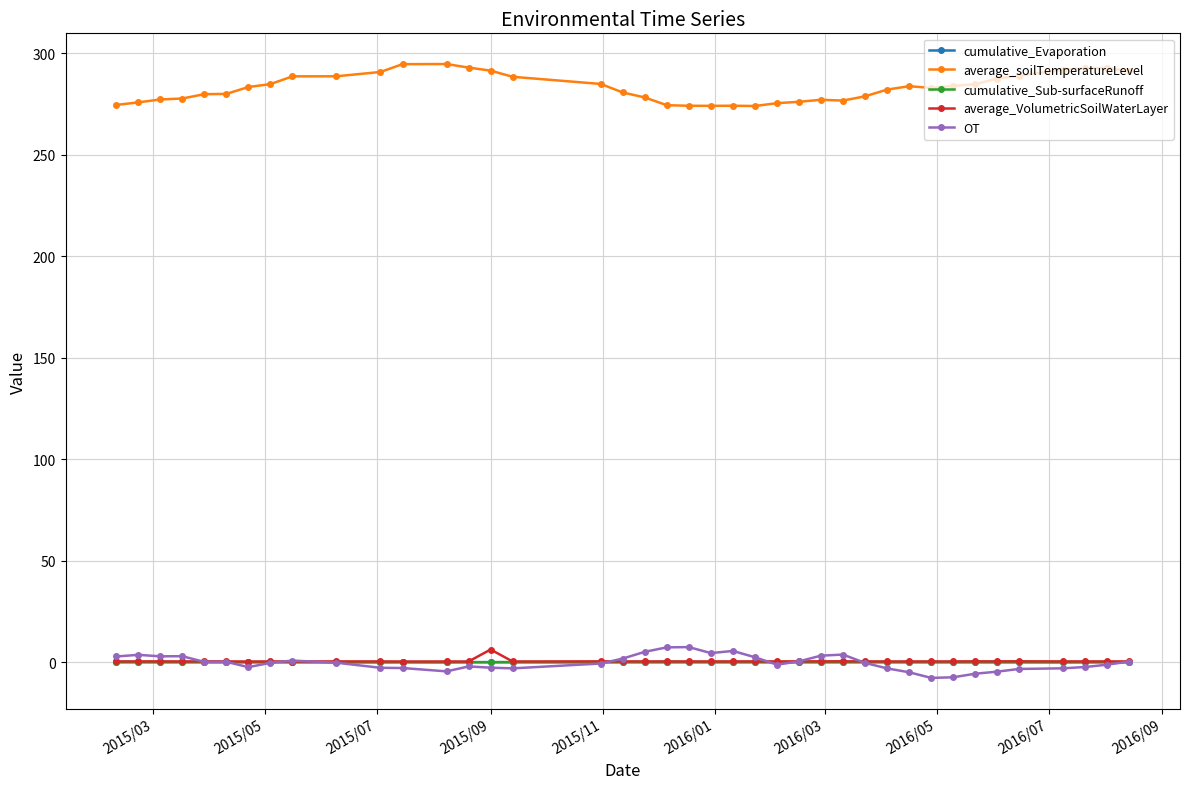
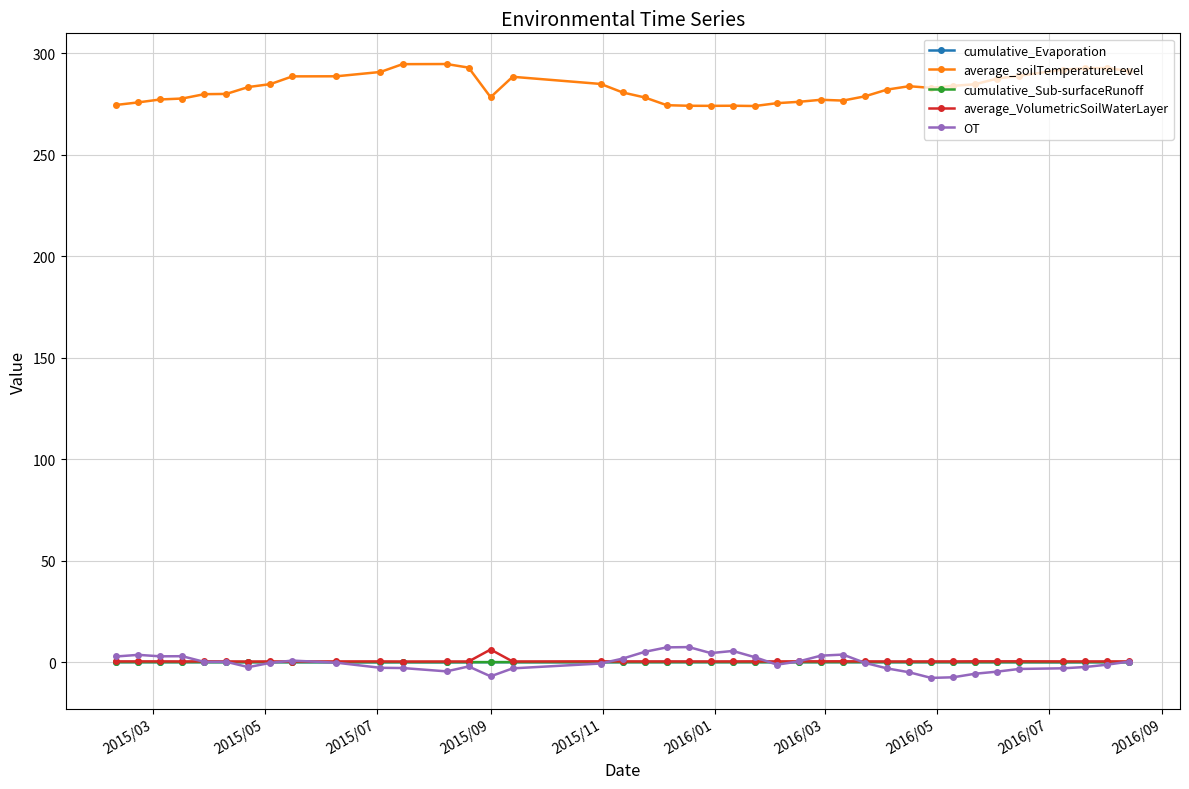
  {
    "cumulative_Sub-surfaceRunoff": {
      "2015/09": 0
    },
    "average_soilTemperatureLevel": {
-     "2015/09": 292
+     "2015/09": 278
    },
    "average_VolumetricSoilWaterLayer": {
      "2015/09": 6
    },
    "OT": {
-     "2015/09": -3
+     "2015/09": -7
    }
  }
